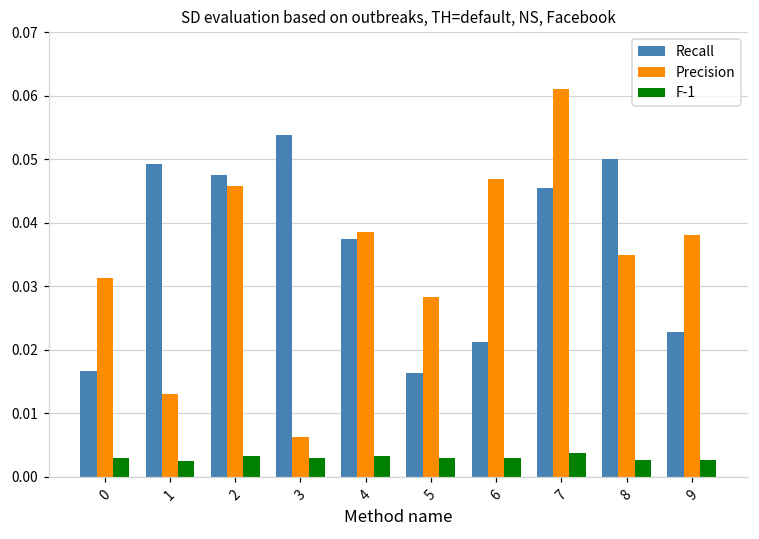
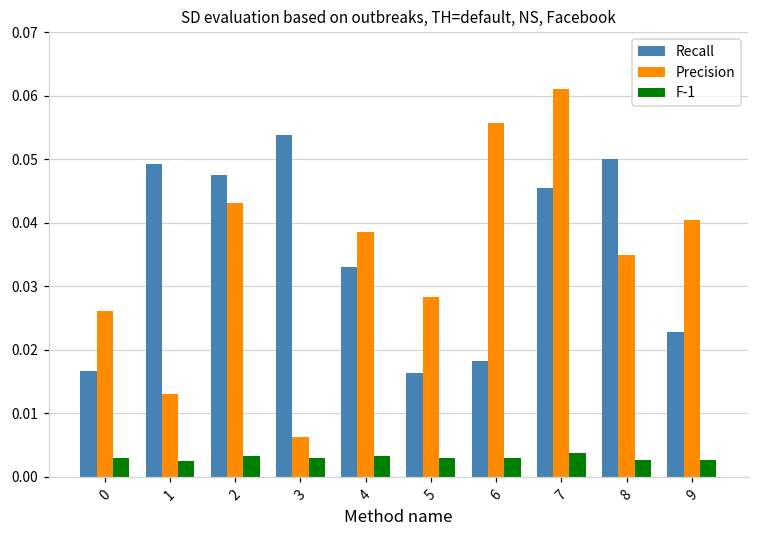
  {
    "Recall": {
      "0": 0.017,
      "1": 0.049,
      "2": 0.048,
      "3": 0.054,
-     "4": 0.037,
+     "4": 0.033,
      "5": 0.016,
-     "6": 0.021,
+     "6": 0.018,
      "7": 0.046,
      "8": 0.050,
      "9": 0.023
    },
    "Precision": {
-     "0": 0.031,
+     "0": 0.026,
      "1": 0.013,
-     "2": 0.046,
+     "2": 0.043,
      "3": 0.006,
      "4": 0.039,
      "5": 0.028,
-     "6": 0.047,
+     "6": 0.056,
      "7": 0.061,
      "8": 0.035,
-     "9": 0.038
+     "9": 0.040
    },
    "F-1": {
      "0": 0.003,
      "1": 0.003,
      "2": 0.003,
      "3": 0.003,
      "4": 0.003,
      "5": 0.003,
      "6": 0.003,
      "7": 0.004,
      "8": 0.003,
      "9": 0.003
    }
  }
